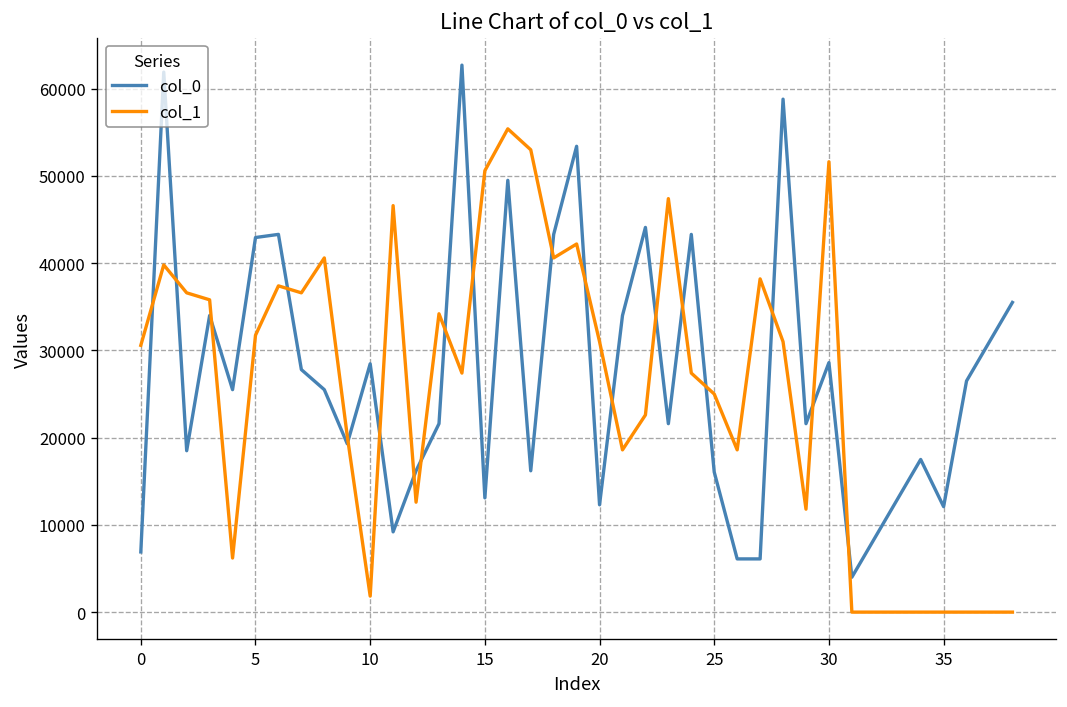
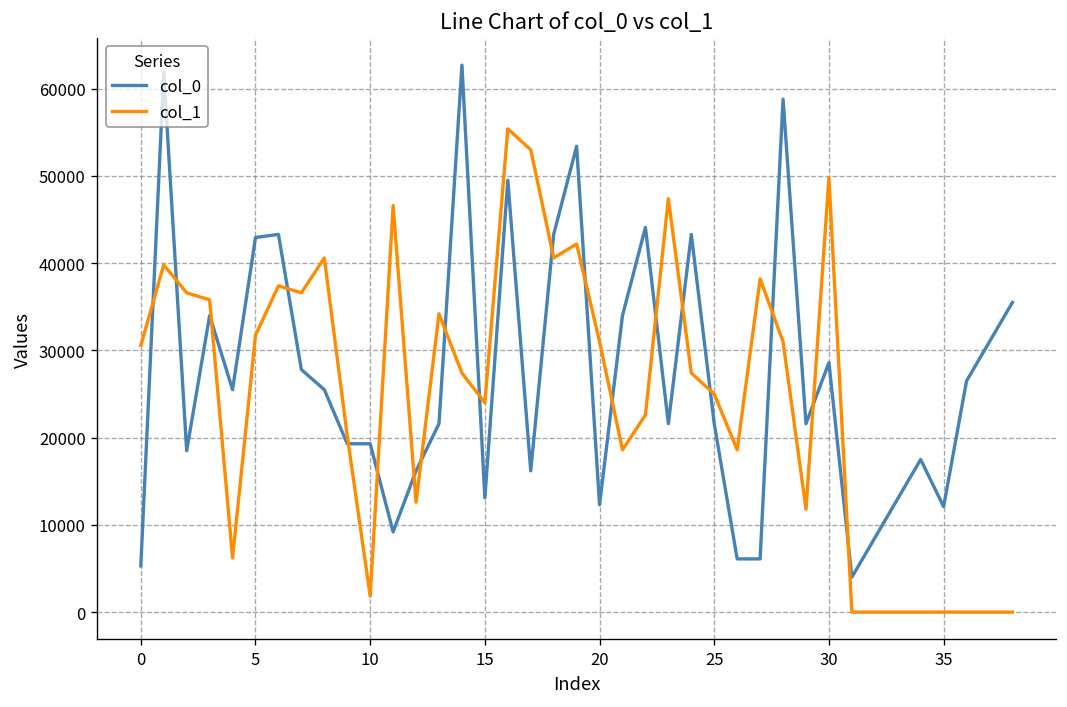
  {
    "col_0": {
-     "0": 7000,
+     "0": 5000,
      "5": 43000,
-     "10": 28000,
+     "10": 19000,
      "15": 13000,
      "20": 12000,
-     "25": 16000,
+     "25": 22000,
      "30": 29000,
      "35": 12000
    },
    "col_1": {
      "0": 31000,
      "5": 32000,
      "10": 2000,
-     "15": 51000,
+     "15": 24000,
      "20": 31000,
      "25": 25000,
-     "30": 52000,
+     "30": 50000,
      "35": 0
    }
  }
